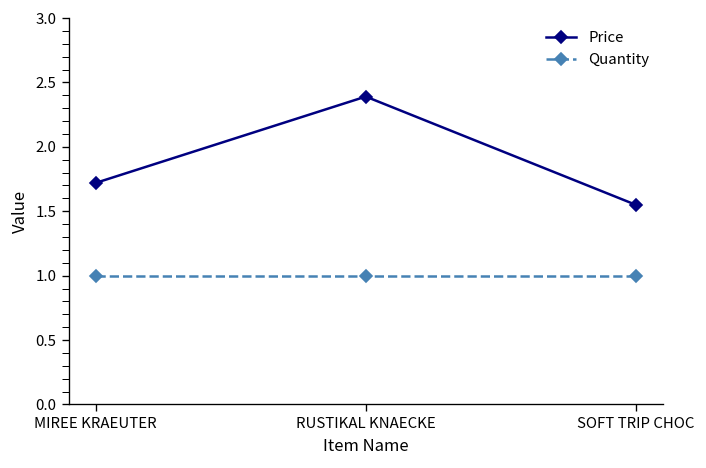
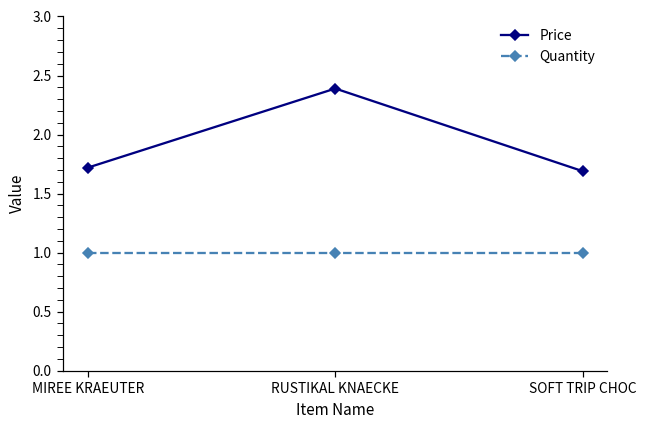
  {
    "Price": {
      "MIREE KRAEUTER": 1.72,
      "RUSTIKAL KNAECKE": 2.39,
-     "SOFT TRIP CHOC": 1.55
+     "SOFT TRIP CHOC": 1.69
    },
    "Quantity": {
      "MIREE KRAEUTER": 1.00,
      "RUSTIKAL KNAECKE": 1.00,
      "SOFT TRIP CHOC": 1.00
    }
  }
